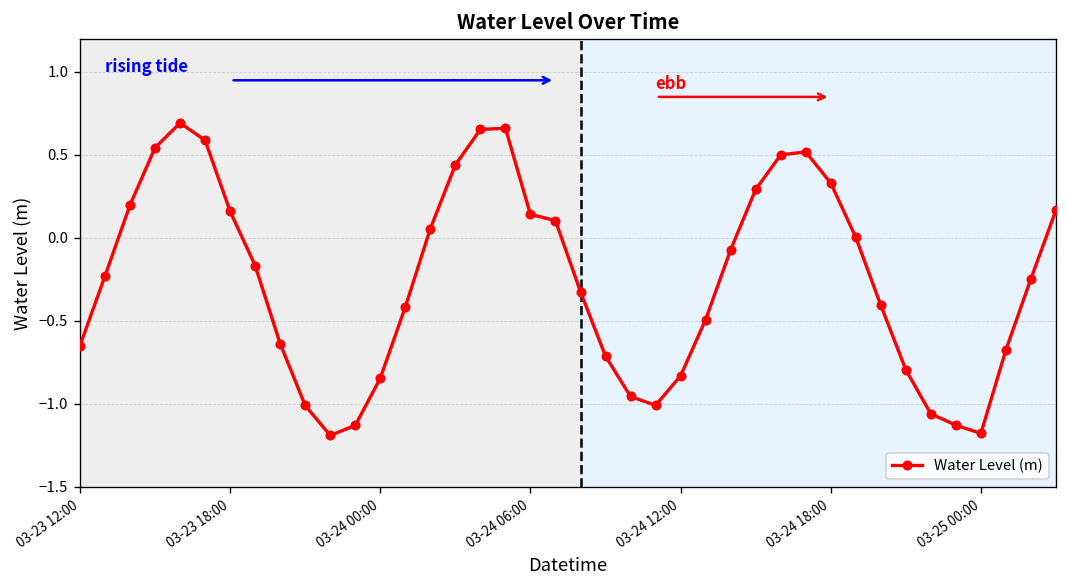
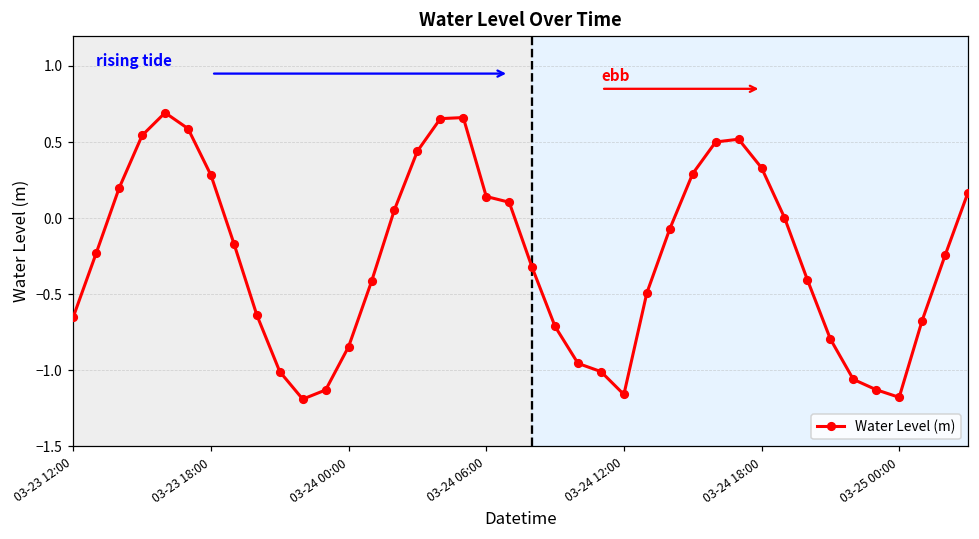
  {
    "03-23 12:00": -0.65,
-   "03-23 18:00": 0.16,
+   "03-23 18:00": 0.28,
    "03-24 00:00": -0.84,
    "03-24 06:00": 0.14,
-   "03-24 12:00": -0.83,
+   "03-24 12:00": -1.16,
    "03-24 18:00": 0.33,
    "03-25 00:00": -1.18
  }
